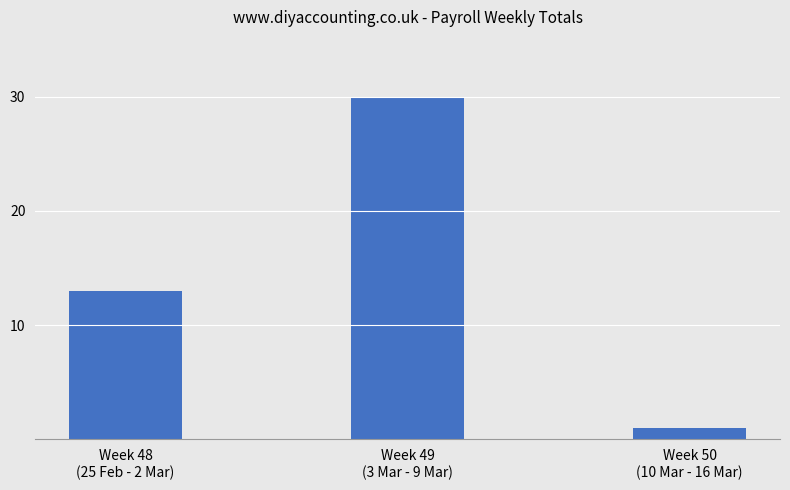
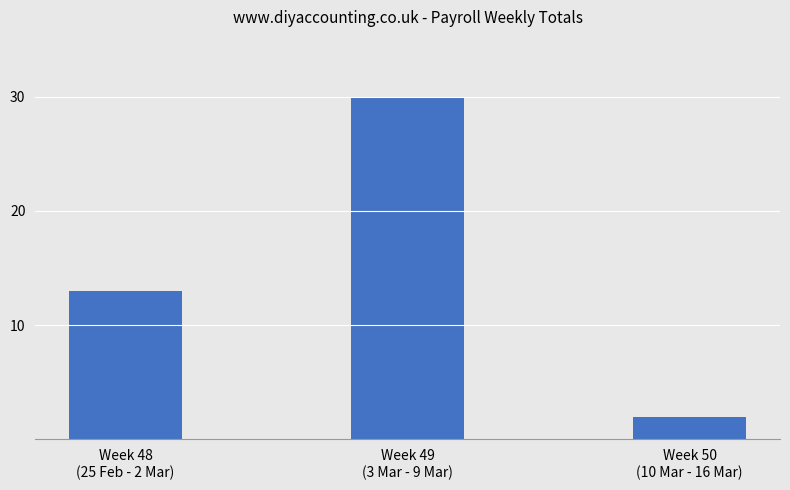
  {
    "Week 48 (25 Feb - 2 Mar)": 13,
    "Week 49 (3 Mar - 9 Mar)": 30,
-   "Week 50 (10 Mar - 16 Mar)": 1
+   "Week 50 (10 Mar - 16 Mar)": 2
  }
